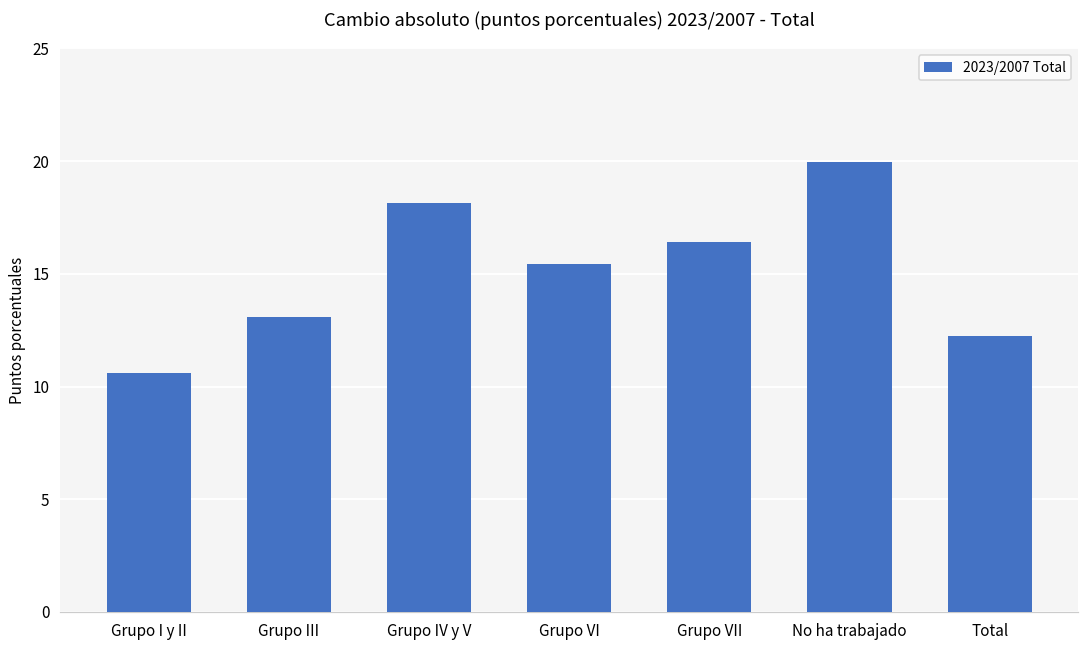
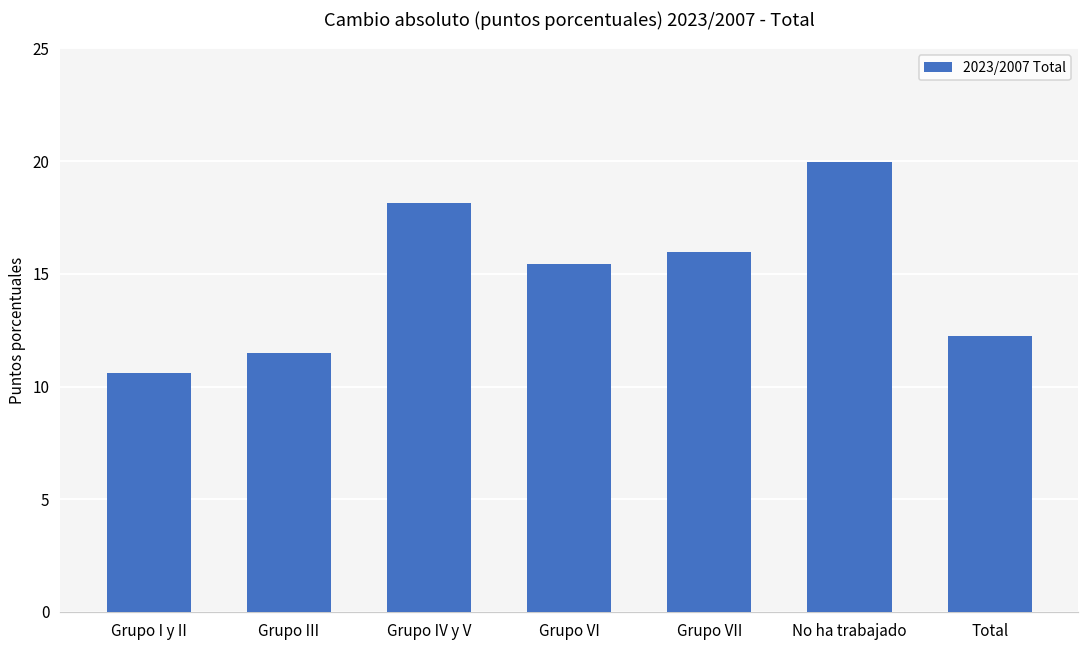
  {
    "Grupo I y II": 10.6,
-   "Grupo III": 13.1,
+   "Grupo III": 11.5,
    "Grupo IV y V": 18.1,
    "Grupo VI": 15.4,
-   "Grupo VII": 16.4,
+   "Grupo VII": 15.9,
    "No ha trabajado": 20.0,
    "Total": 12.3
  }
